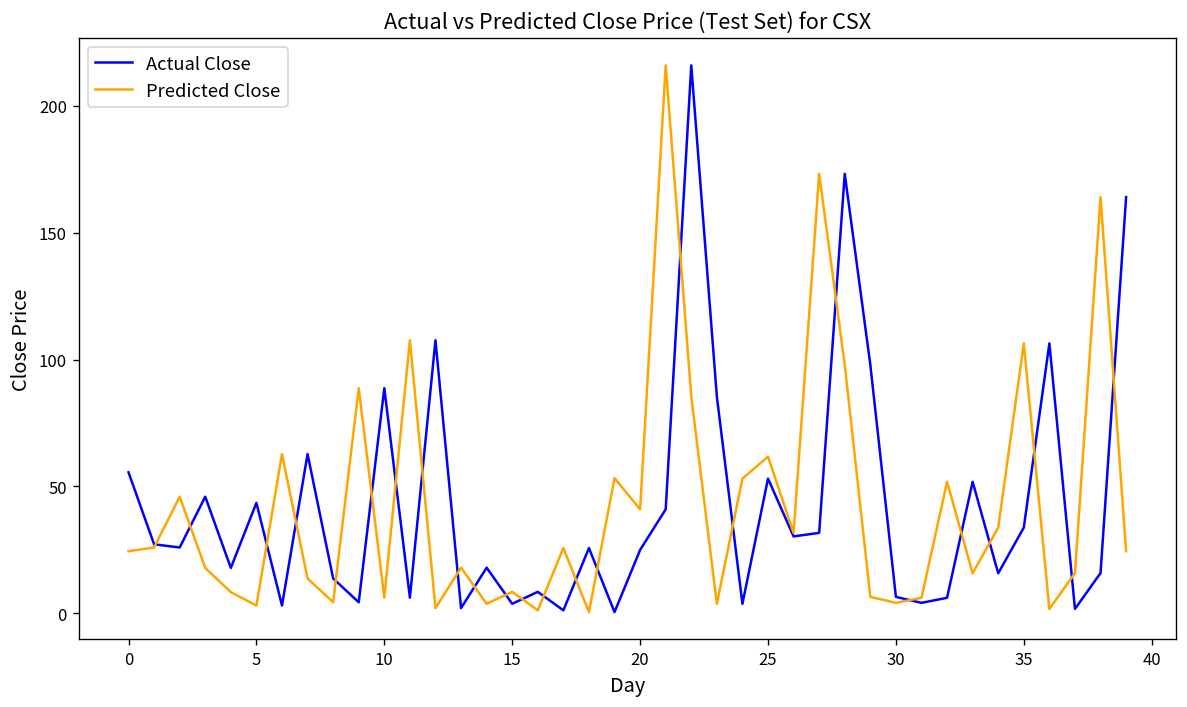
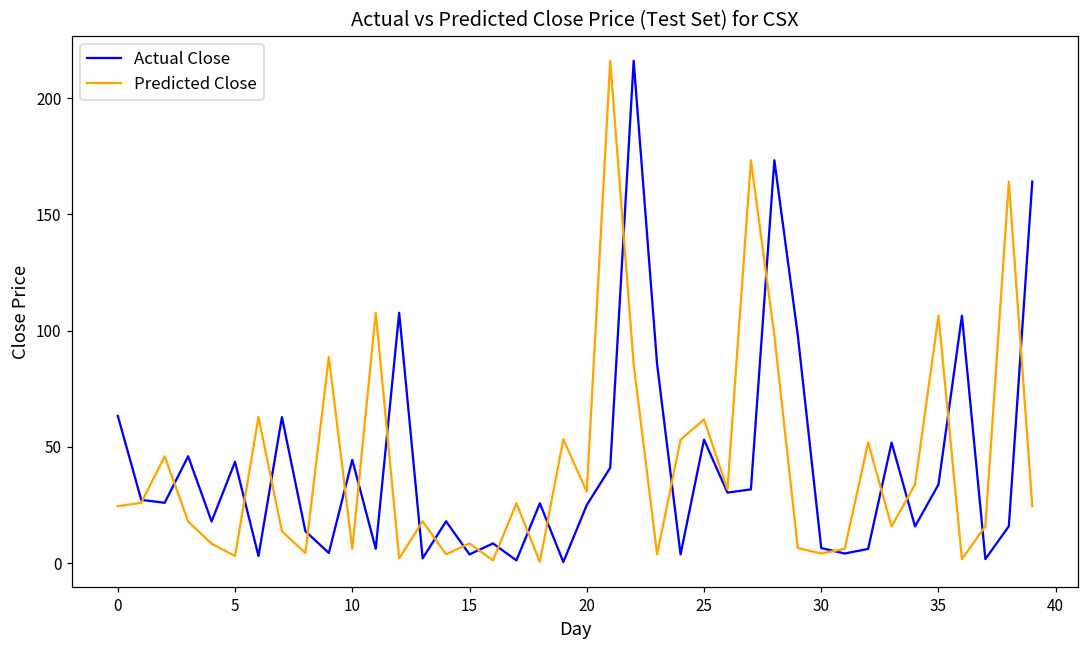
  {
    "Actual Close": {
-     "0": 56,
+     "0": 63,
      "5": 44,
-     "10": 89,
+     "10": 44,
      "15": 4,
      "20": 25,
      "25": 53,
      "30": 6,
      "35": 34
    },
    "Predicted Close": {
      "0": 24,
      "5": 3,
      "10": 6,
      "15": 8,
-     "20": 41,
+     "20": 31,
      "25": 62,
      "30": 4,
      "35": 106
    }
  }
